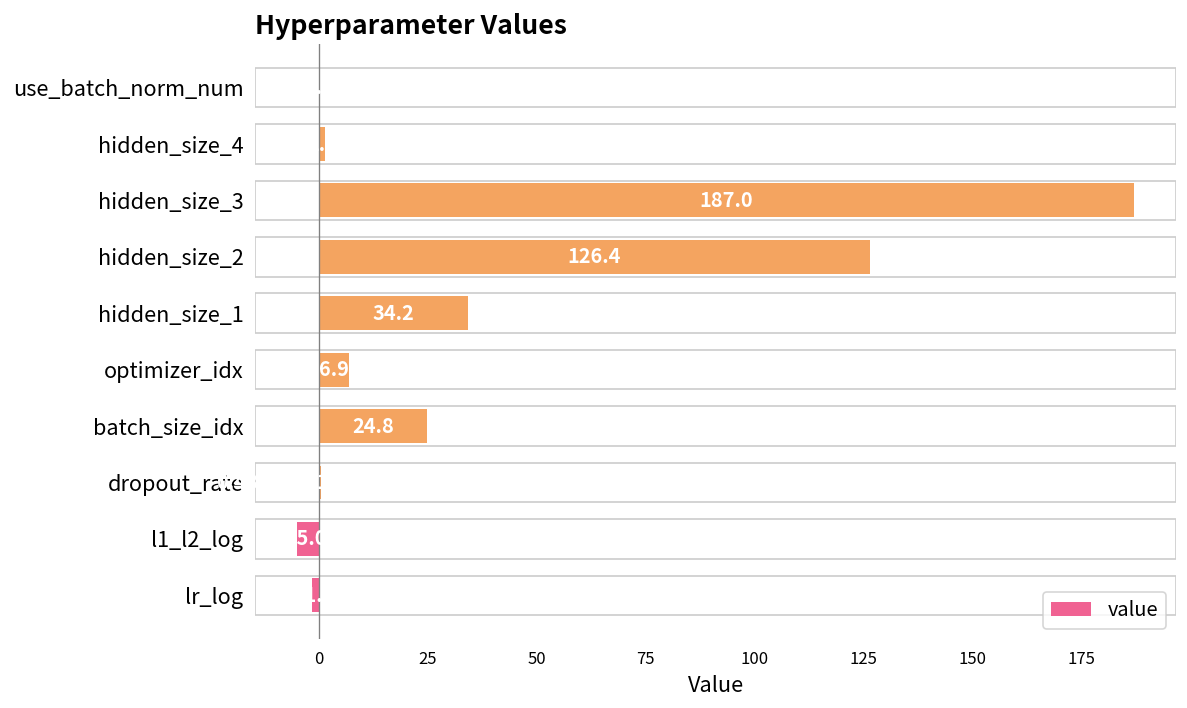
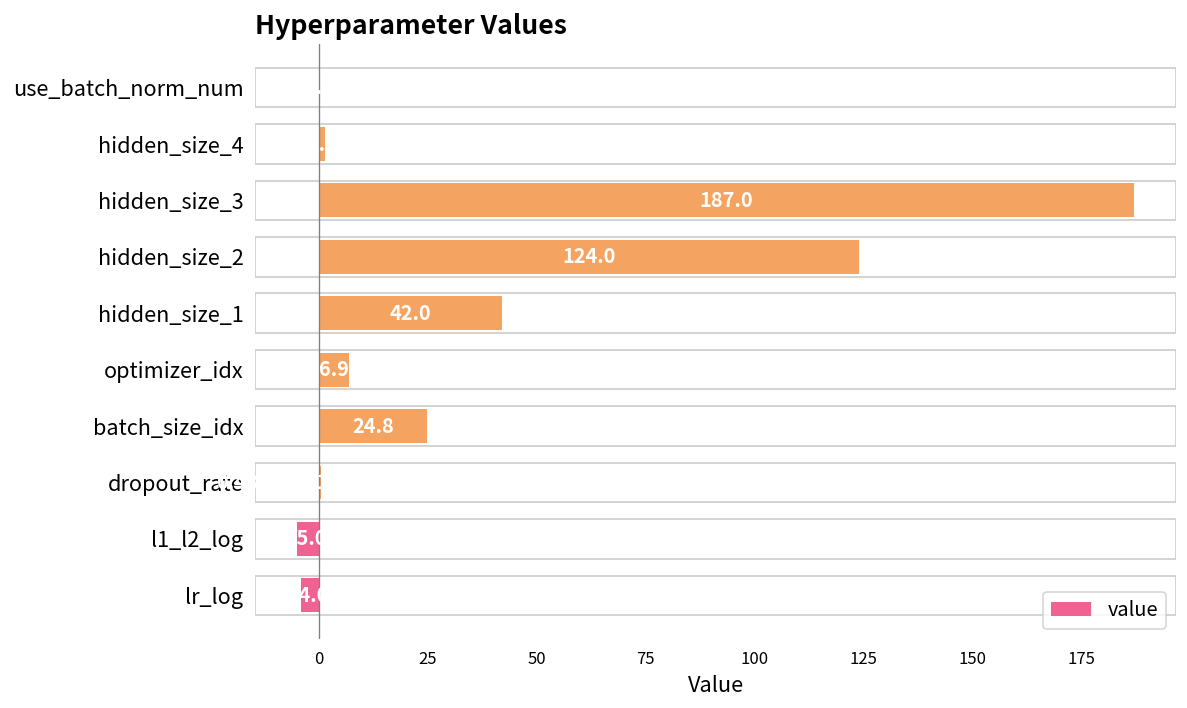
  {
    "hidden_size_3": 187.0,
-   "hidden_size_2": 126.4,
-   "hidden_size_1": 34.2,
+   "hidden_size_2": 124.0,
+   "hidden_size_1": 42.0,
    "optimizer_idx": 6.9,
    "batch_size_idx": 24.8,
    "l1_l2_log": -5.0,
-   "lr_log": -2
+   "lr_log": -4
  }
